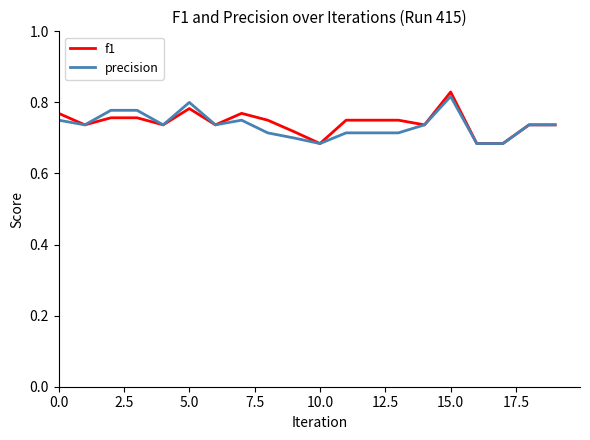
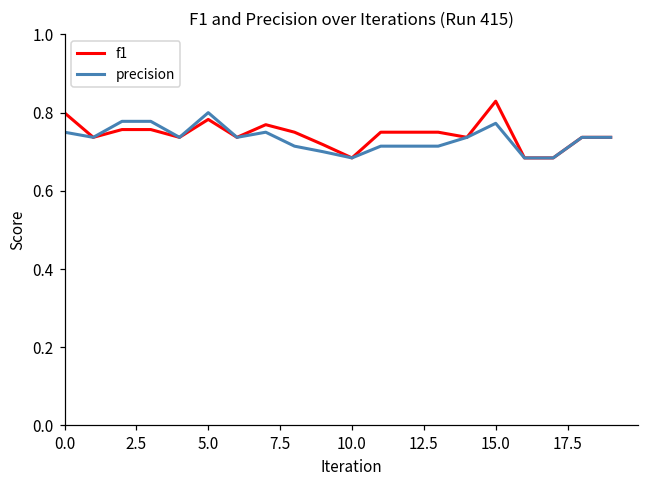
  {
    "f1": {
-     "0.0": 0.77,
+     "0.0": 0.80,
      "5.0": 0.78,
      "15.0": 0.83
    },
    "precision": {
      "0.0": 0.75,
      "5.0": 0.80,
-     "15.0": 0.82
+     "15.0": 0.77
    }
  }
